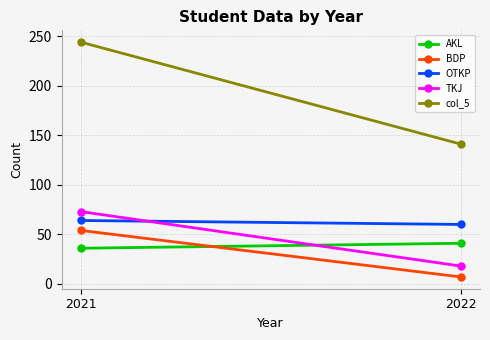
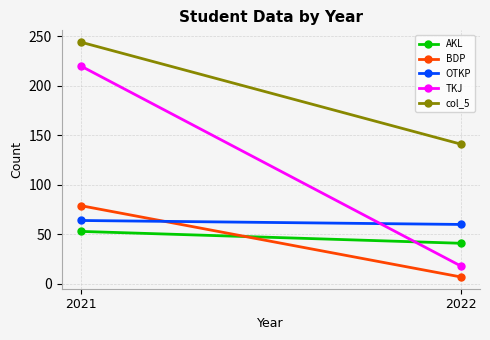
  {
    "AKL": {
-     "2021": 40,
+     "2021": 50,
      "2022": 40
    },
    "BDP": {
-     "2021": 50,
+     "2021": 80,
      "2022": 10
    },
    "OTKP": {
      "2021": 60,
      "2022": 60
    },
    "TKJ": {
-     "2021": 70,
+     "2021": 220,
      "2022": 20
    },
    "col_5": {
      "2021": 240,
      "2022": 140
    }
  }
